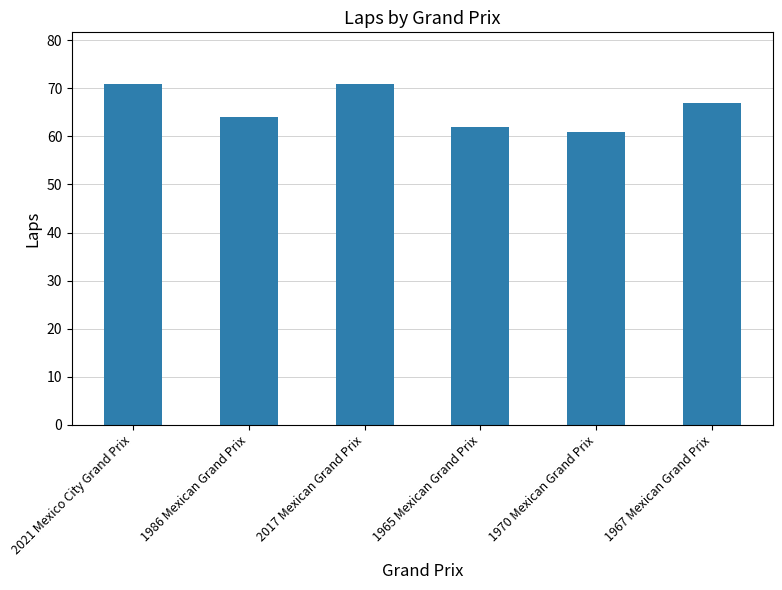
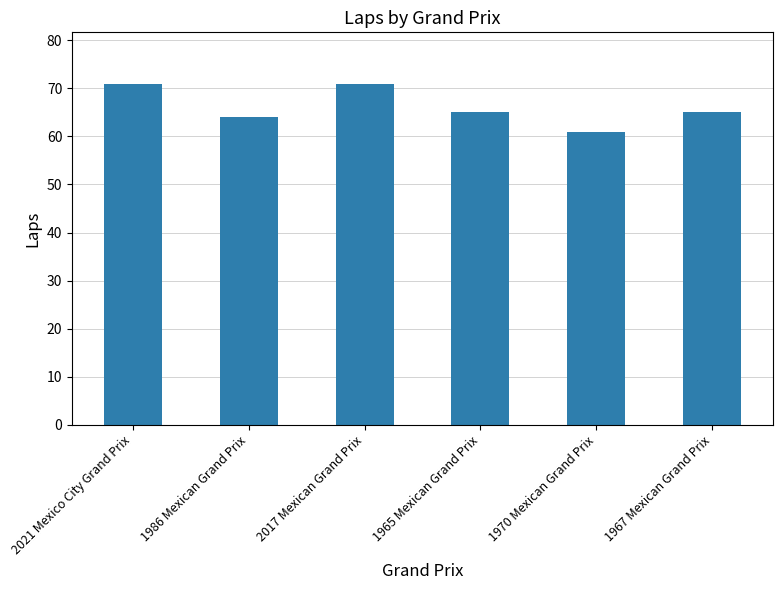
  {
    "2021 Mexico City Grand Prix": 71,
    "1986 Mexican Grand Prix": 64,
    "2017 Mexican Grand Prix": 71,
-   "1965 Mexican Grand Prix": 62,
+   "1965 Mexican Grand Prix": 65,
    "1970 Mexican Grand Prix": 61,
-   "1967 Mexican Grand Prix": 67
+   "1967 Mexican Grand Prix": 65
  }
